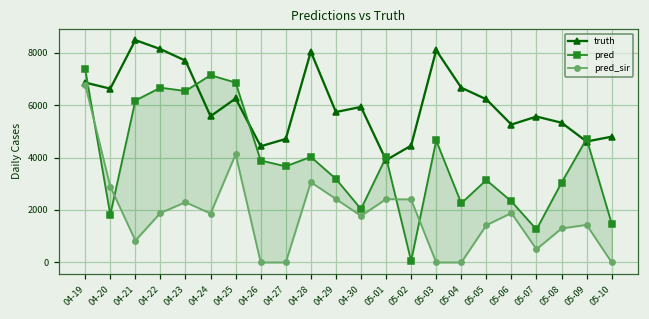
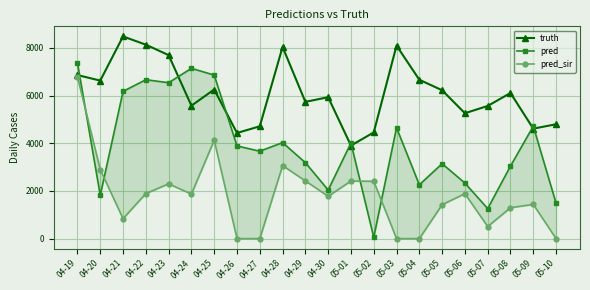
  {
    "truth": {
      "04-20": 6600,
      "04-21": 8500,
      "04-22": 8100,
      "04-23": 7700,
      "04-24": 5600,
      "04-25": 6300,
      "04-26": 4400,
      "04-27": 4700,
      "04-28": 8000,
      "04-29": 5700,
      "04-30": 5900,
      "05-01": 3900,
      "05-02": 4500,
      "05-03": 8100,
      "05-04": 6700,
      "05-05": 6200,
      "05-06": 5300,
      "05-07": 5600,
-     "05-08": 5300,
+     "05-08": 6100,
      "05-10": 4800
    },
    "pred_sir": {
      "04-21": 800,
      "04-22": 1900,
      "04-23": 2300,
      "04-24": 1900,
      "04-25": 4100,
      "04-26": 0,
      "04-27": 0,
      "04-28": 3100,
      "04-29": 2400,
      "04-30": 1800,
      "05-01": 2400,
      "05-03": 0,
      "05-04": 0,
      "05-05": 1400,
      "05-06": 1900,
      "05-07": 500,
      "05-08": 1300,
      "05-09": 1400,
      "05-10": 0
    }
  }
